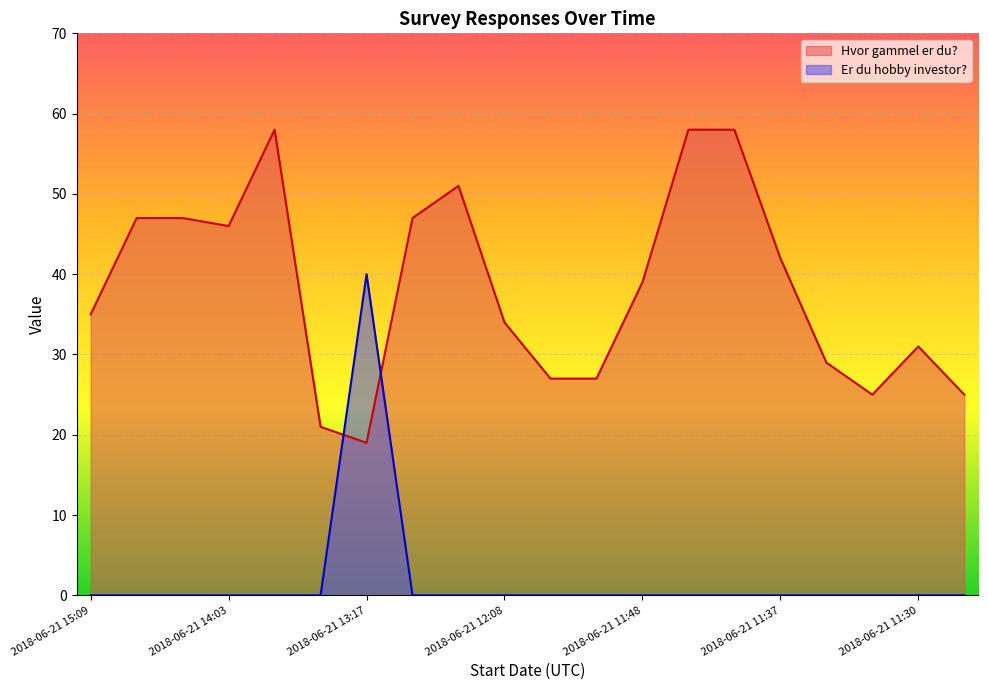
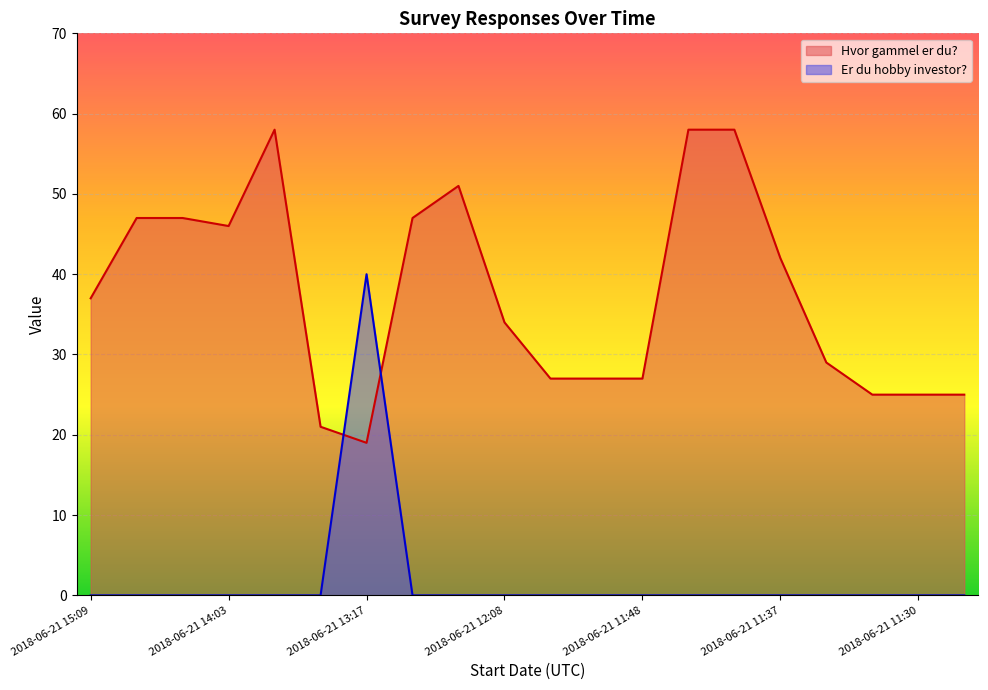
  {
    "Hvor gammel er du?": {
-     "2018-06-21 15:09": 35,
+     "2018-06-21 15:09": 37,
      "2018-06-21 14:03": 46,
      "2018-06-21 13:17": 19,
      "2018-06-21 12:08": 34,
-     "2018-06-21 11:48": 39,
-     "2018-06-21 11:30": 31
+     "2018-06-21 11:48": 27,
+     "2018-06-21 11:30": 25
    },
    "Er du hobby investor?": {
      "2018-06-21 15:09": 0,
      "2018-06-21 14:03": 0,
      "2018-06-21 13:17": 40,
      "2018-06-21 12:08": 0,
      "2018-06-21 11:48": 0,
      "2018-06-21 11:30": 0
    }
  }
